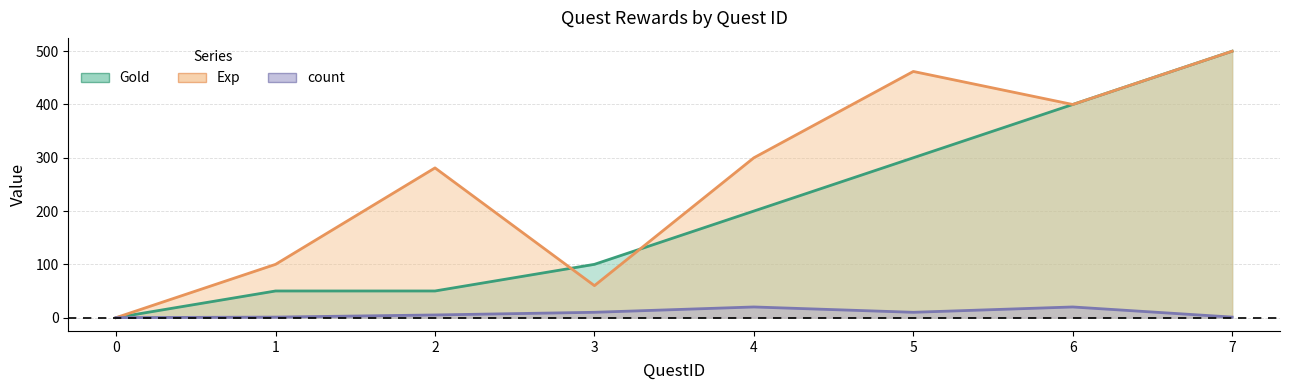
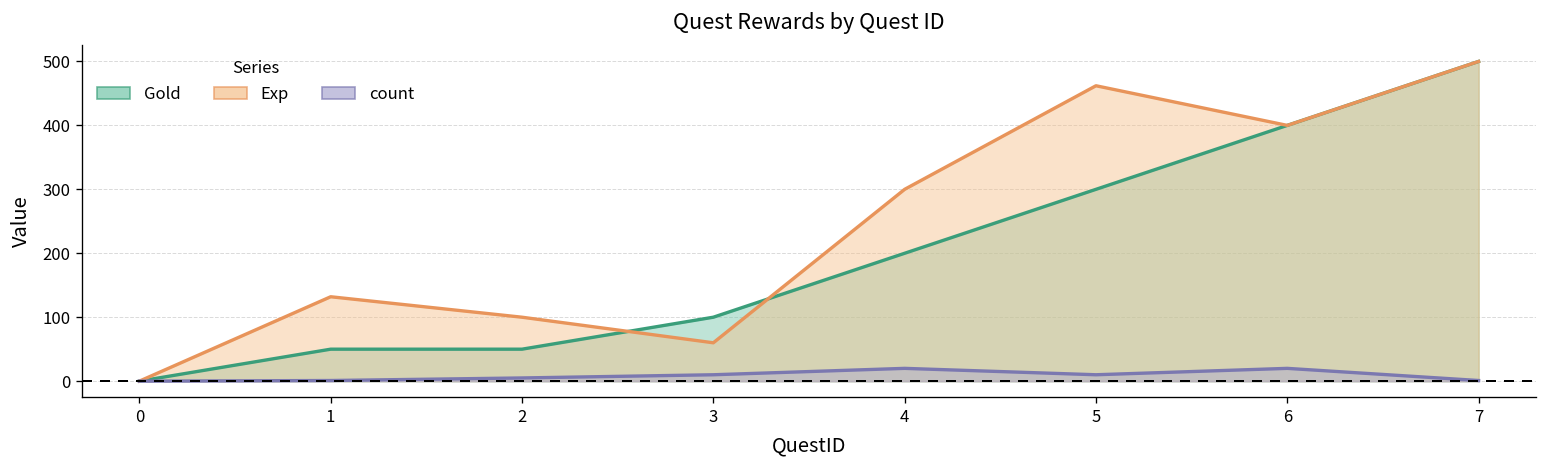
  {
    "Exp": {
-     "1": 100,
-     "2": 280,
+     "1": 130,
+     "2": 100,
      "3": 60,
      "4": 300,
      "5": 460
    }
  }
